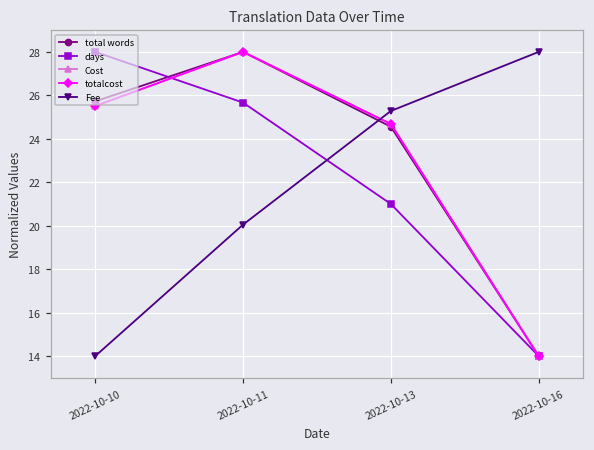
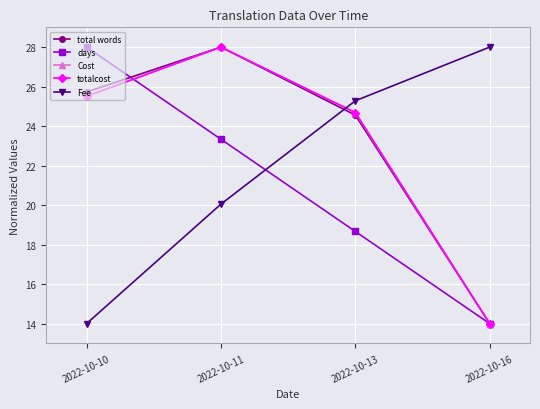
  {
    "days": {
-     "2022-10-11": 25.7,
-     "2022-10-13": 21.0
+     "2022-10-11": 23.3,
+     "2022-10-13": 18.7
    }
  }
